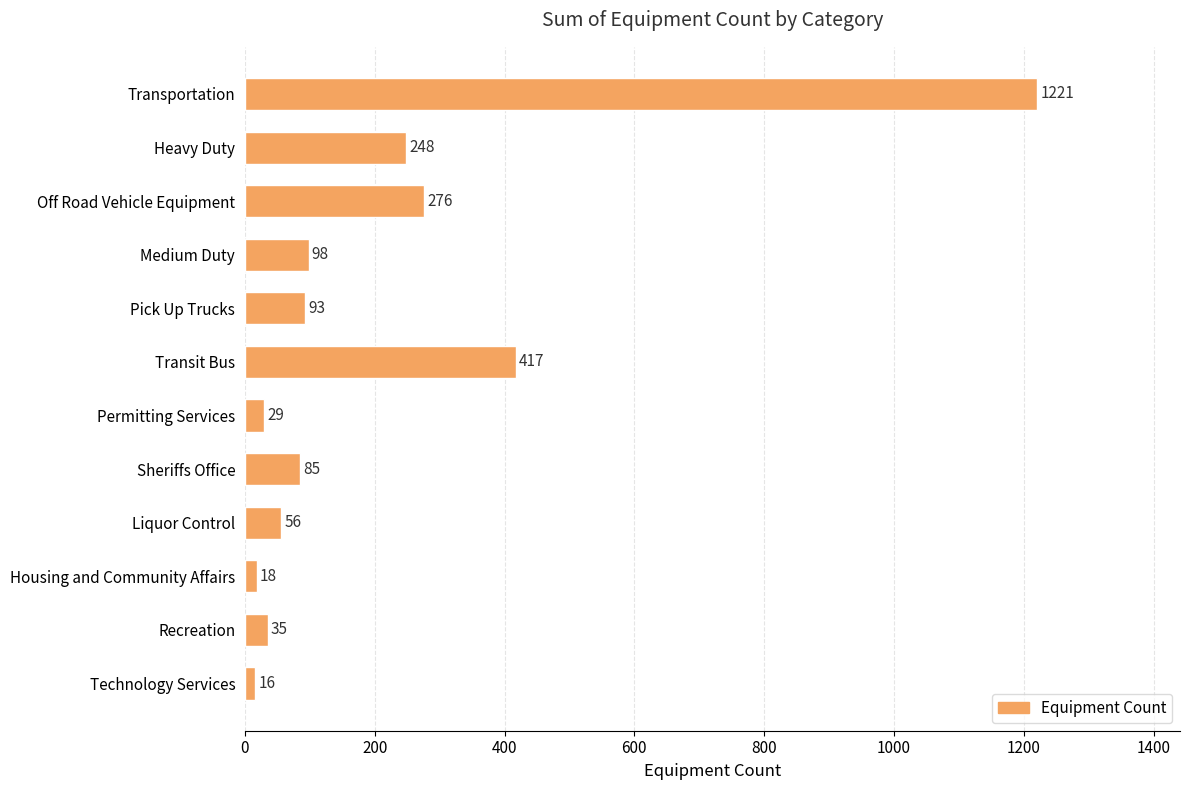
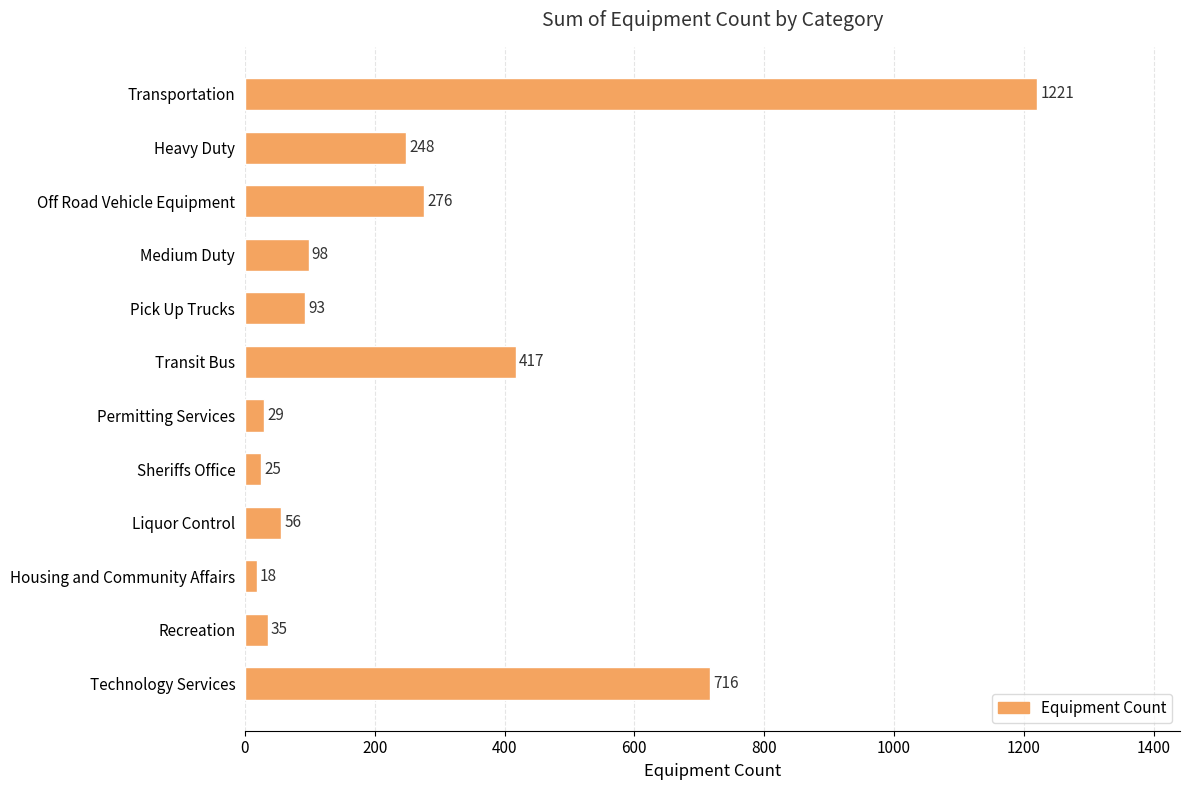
  {
    "Transportation": 1221,
    "Heavy Duty": 248,
    "Off Road Vehicle Equipment": 276,
    "Medium Duty": 98,
    "Pick Up Trucks": 93,
    "Transit Bus": 417,
    "Permitting Services": 29,
-   "Sheriffs Office": 85,
+   "Sheriffs Office": 25,
    "Liquor Control": 56,
    "Housing and Community Affairs": 18,
    "Recreation": 35,
-   "Technology Services": 16
+   "Technology Services": 716
  }
